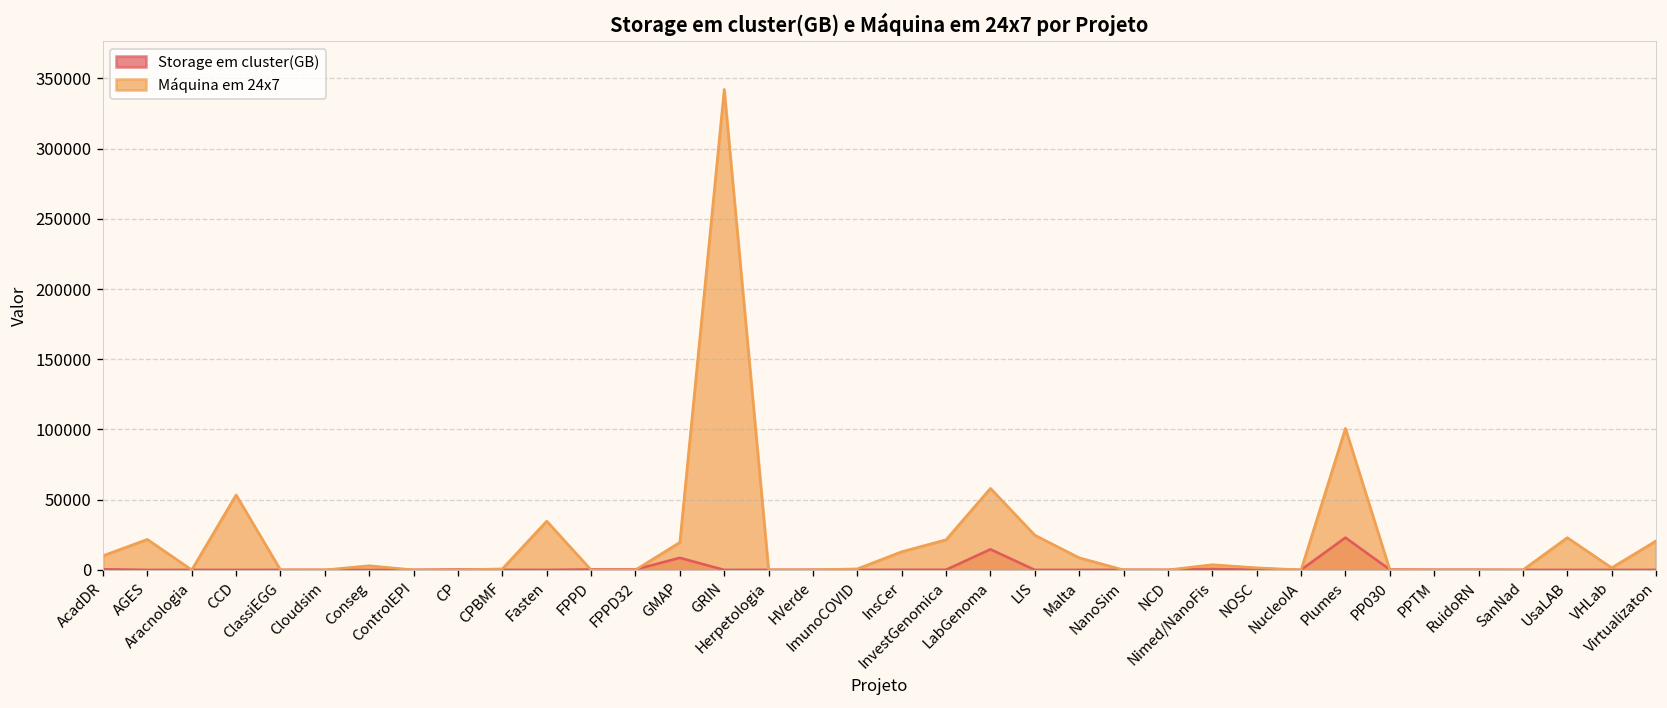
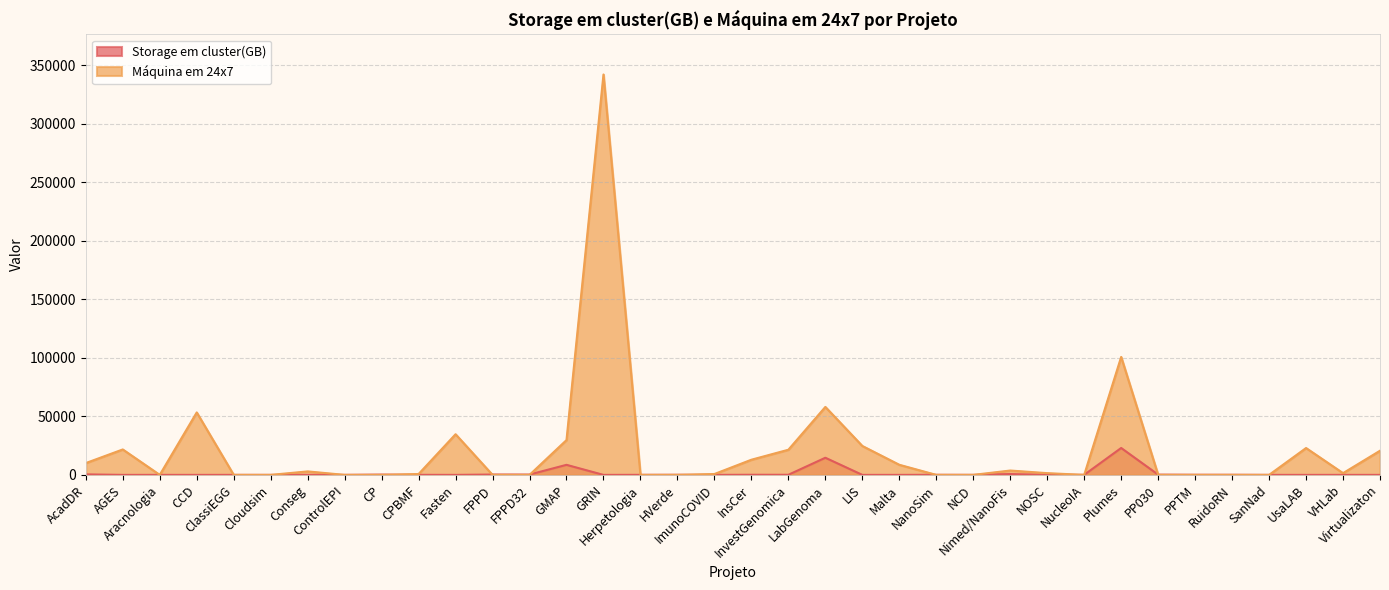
  {
    "Storage em cluster(GB)": {
      "AcadDR": 0,
      "AGES": 0,
      "CCD": 0,
      "Conseg": 0,
      "Fasten": 0,
      "GMAP": 9000,
      "GRIN": 0,
      "InsCer": 0,
      "InvestGenomica": 0,
      "LabGenoma": 15000,
      "LIS": 0,
      "Malta": 0,
      "Nimed/NanoFis": 1000,
      "Plumes": 23000,
      "UsaLAB": 0,
      "Virtualizaton": 0
    },
    "Máquina em 24x7": {
      "AcadDR": 10000,
      "AGES": 22000,
      "CCD": 53000,
      "Conseg": 3000,
      "Fasten": 35000,
-     "GMAP": 20000,
+     "GMAP": 30000,
      "GRIN": 342000,
      "InsCer": 13000,
      "InvestGenomica": 21000,
      "LabGenoma": 58000,
      "LIS": 25000,
      "Malta": 9000,
      "Nimed/NanoFis": 4000,
      "Plumes": 101000,
      "UsaLAB": 23000,
      "Virtualizaton": 21000
    }
  }
